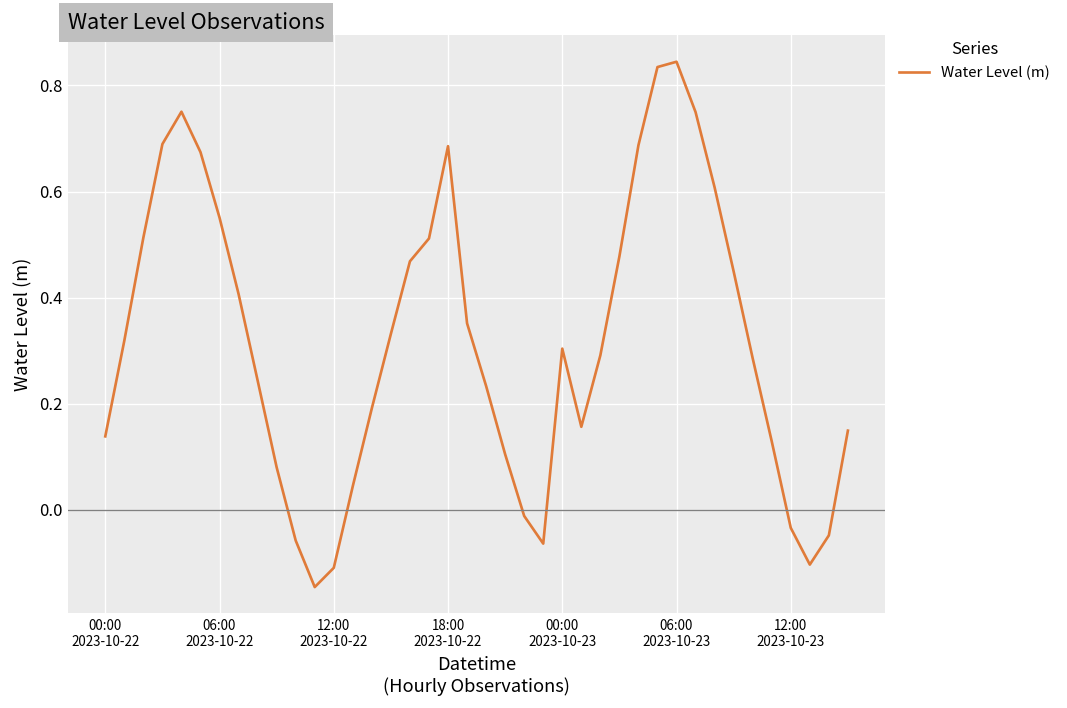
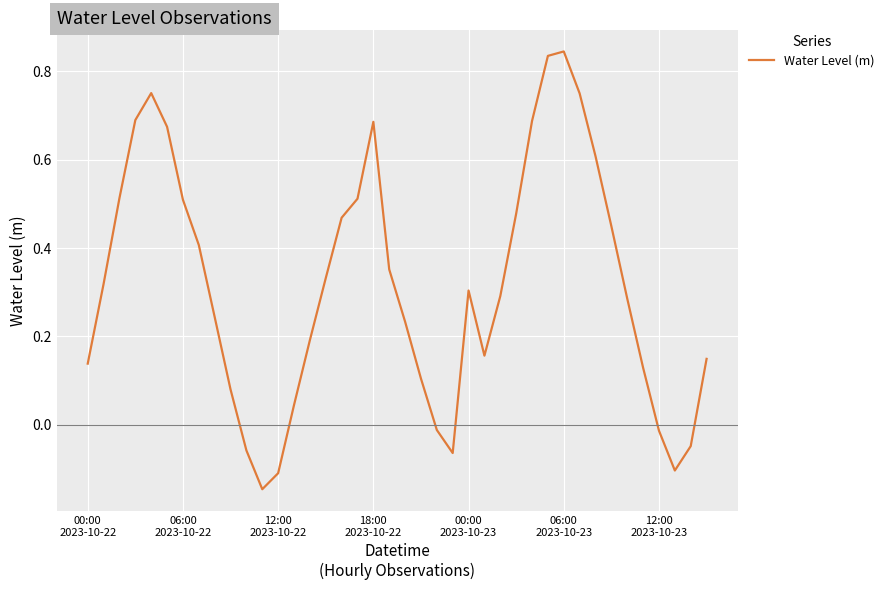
  {
    "00:00 2023-10-22": 0.14,
-   "06:00 2023-10-22": 0.55,
+   "06:00 2023-10-22": 0.51,
    "12:00 2023-10-22": -0.11,
    "18:00 2023-10-22": 0.69,
    "00:00 2023-10-23": 0.30,
    "06:00 2023-10-23": 0.84,
-   "12:00 2023-10-23": -0.03
+   "12:00 2023-10-23": -0.01
  }
